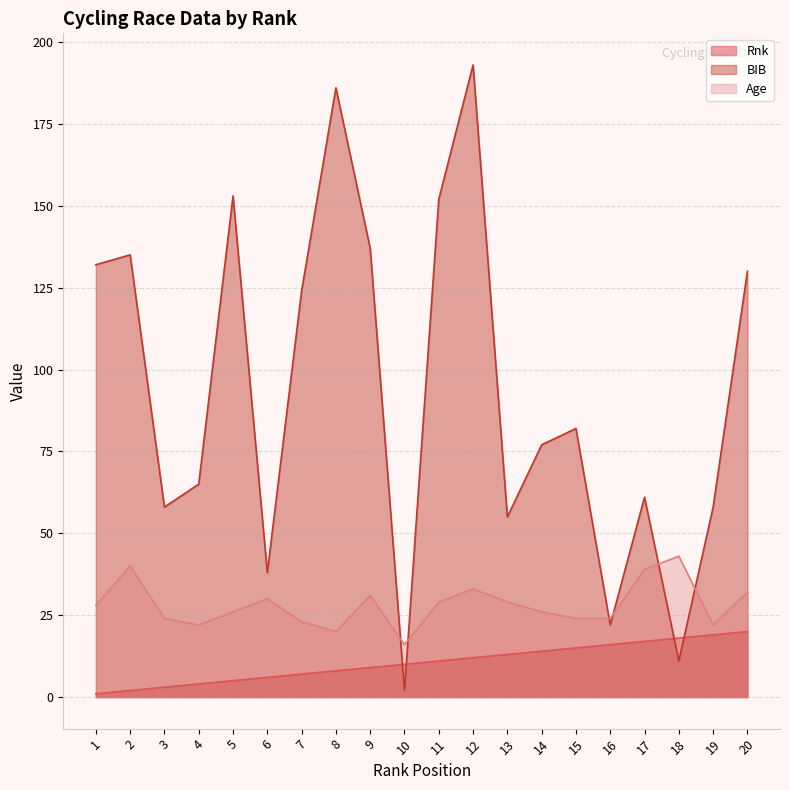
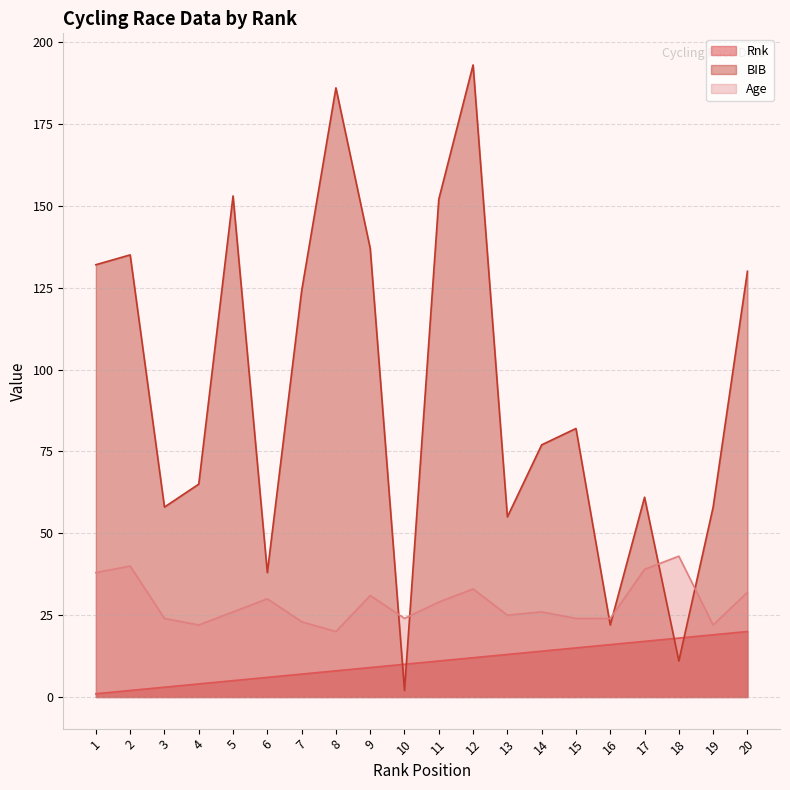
  {
    "Age": {
-     "1": 28,
+     "1": 38,
      "2": 40,
      "3": 24,
      "4": 22,
      "5": 26,
      "6": 30,
      "7": 23,
      "8": 20,
      "9": 31,
-     "10": 16,
+     "10": 24,
      "11": 29,
      "12": 33,
-     "13": 29,
+     "13": 25,
      "14": 26,
      "15": 24,
      "16": 24,
      "17": 39,
      "18": 43,
      "19": 22,
      "20": 32
    }
  }
